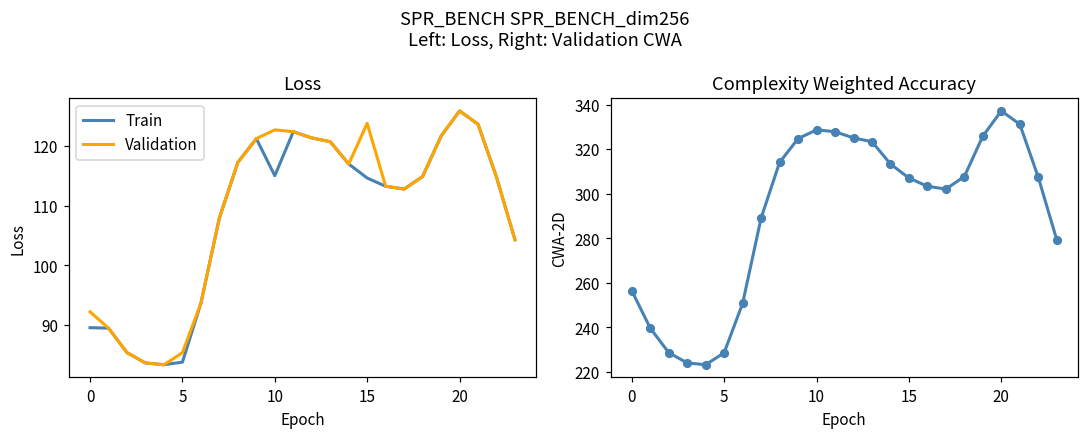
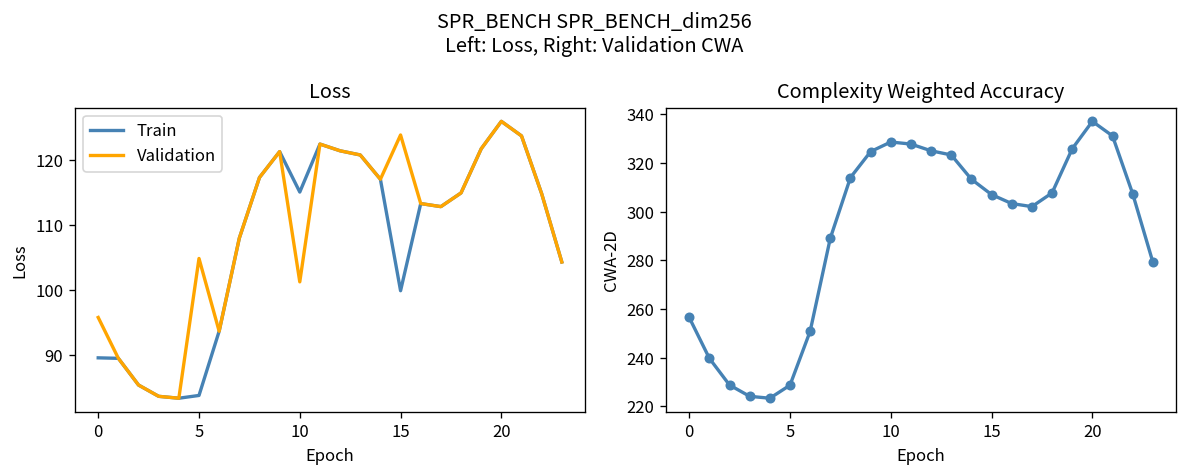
  {
    "Loss": {
      "Train": {
        "0": 90,
        "5": 84,
        "10": 115,
-       "15": 115
+       "15": 100
      },
      "Validation": {
-       "0": 92,
-       "5": 85,
-       "10": 123,
+       "0": 96,
+       "5": 105,
+       "10": 101,
        "15": 124
      }
    },
    "Complexity Weighted Accuracy": {
      "0": 257,
      "5": 229,
      "10": 329,
      "15": 307,
      "20": 337
    }
  }
